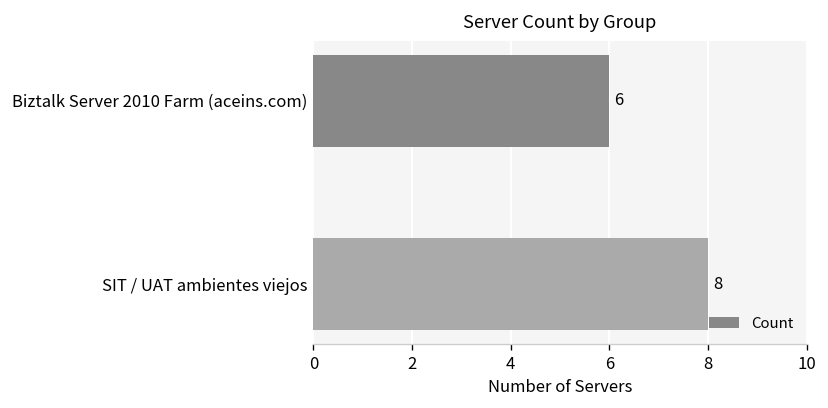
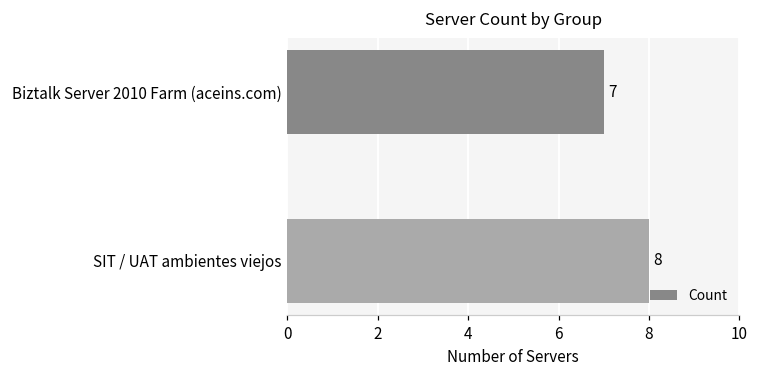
  {
-   "Biztalk Server 2010 Farm (aceins.com)": 6,
+   "Biztalk Server 2010 Farm (aceins.com)": 7,
    "SIT / UAT ambientes viejos": 8
  }
